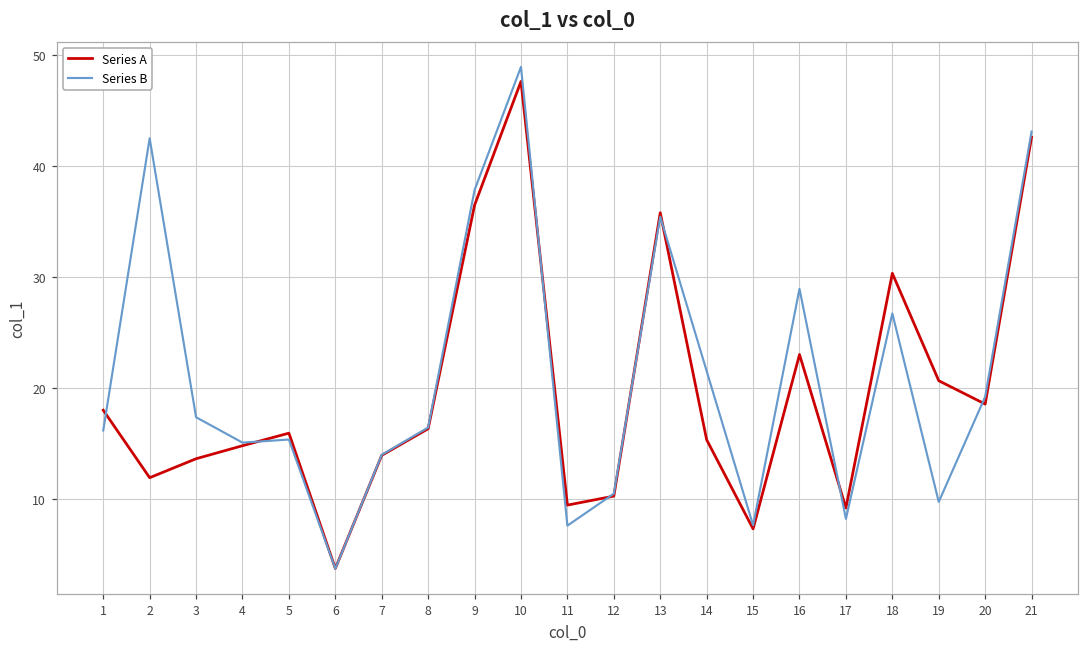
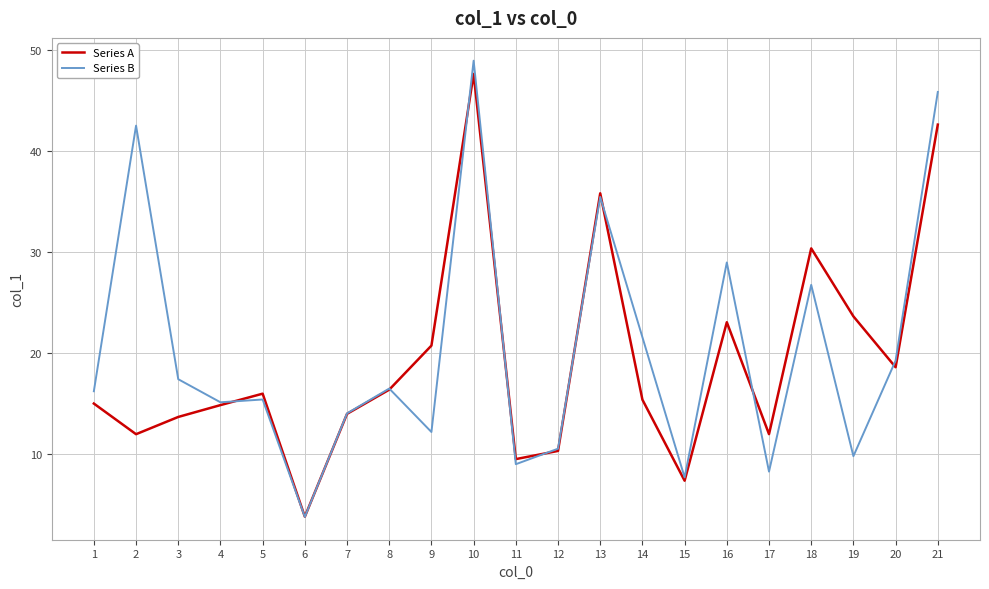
  {
    "Series A": {
-     "1": 18.0,
+     "1": 15.0,
      "2": 11.9,
      "3": 13.6,
      "4": 14.8,
      "5": 15.9,
-     "9": 36.5,
+     "9": 20.7,
      "10": 47.6,
      "11": 9.5,
      "13": 35.8,
      "14": 15.3,
      "15": 7.3,
      "16": 23.0,
-     "17": 9.2,
+     "17": 11.9,
      "18": 30.3,
-     "19": 20.7,
+     "19": 23.6,
      "20": 18.6,
      "21": 42.6
    },
    "Series B": {
      "1": 16.2,
      "2": 42.5,
      "3": 17.4,
      "4": 15.1,
      "5": 15.4,
-     "9": 37.8,
+     "9": 12.1,
      "10": 48.9,
-     "11": 7.6,
+     "11": 8.9,
      "13": 35.4,
      "14": 21.5,
      "15": 7.6,
      "16": 28.9,
      "17": 8.2,
      "18": 26.7,
      "19": 9.7,
      "20": 19.2,
-     "21": 43.1
+     "21": 45.8
    }
  }
